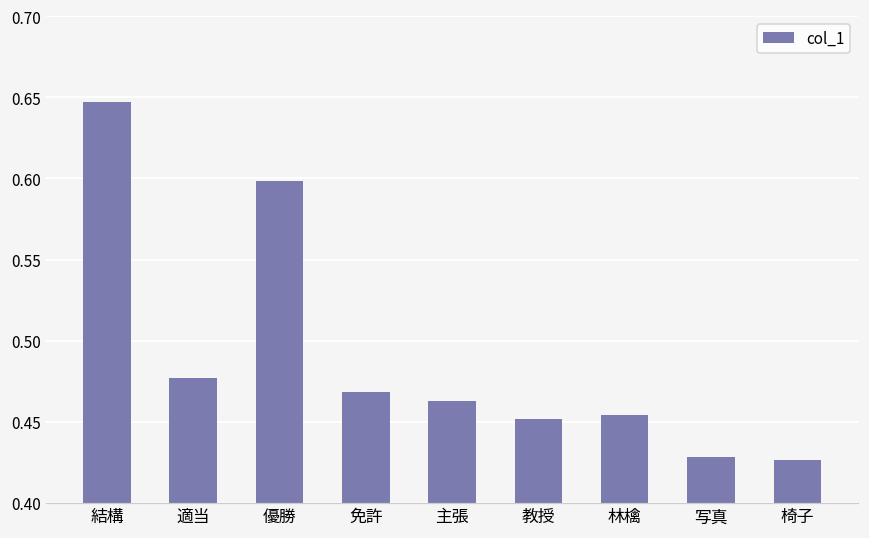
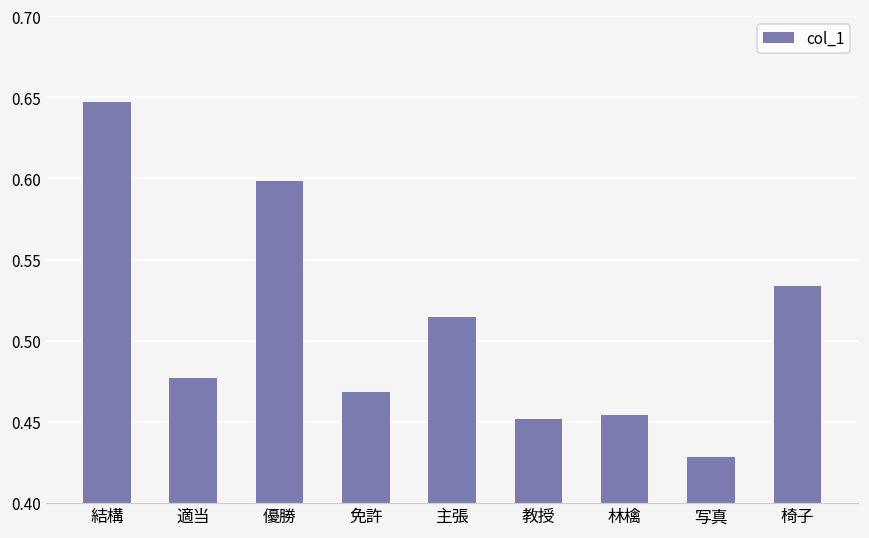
  {
    "結構": 0.647,
    "適当": 0.477,
    "優勝": 0.598,
    "免許": 0.469,
-   "主張": 0.463,
+   "主張": 0.515,
    "教授": 0.452,
    "林檎": 0.454,
    "写真": 0.428,
-   "椅子": 0.426
+   "椅子": 0.534
  }
